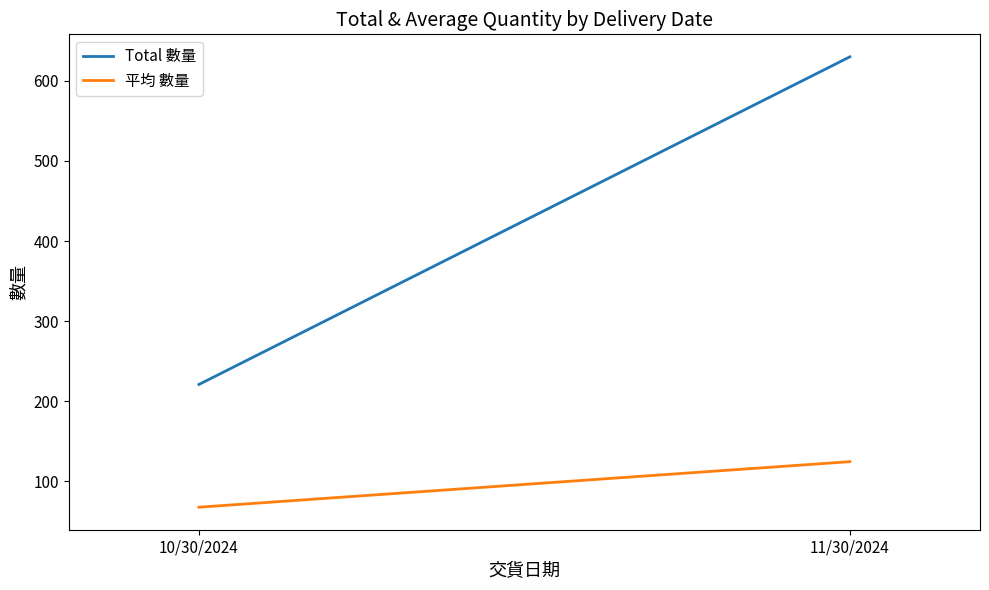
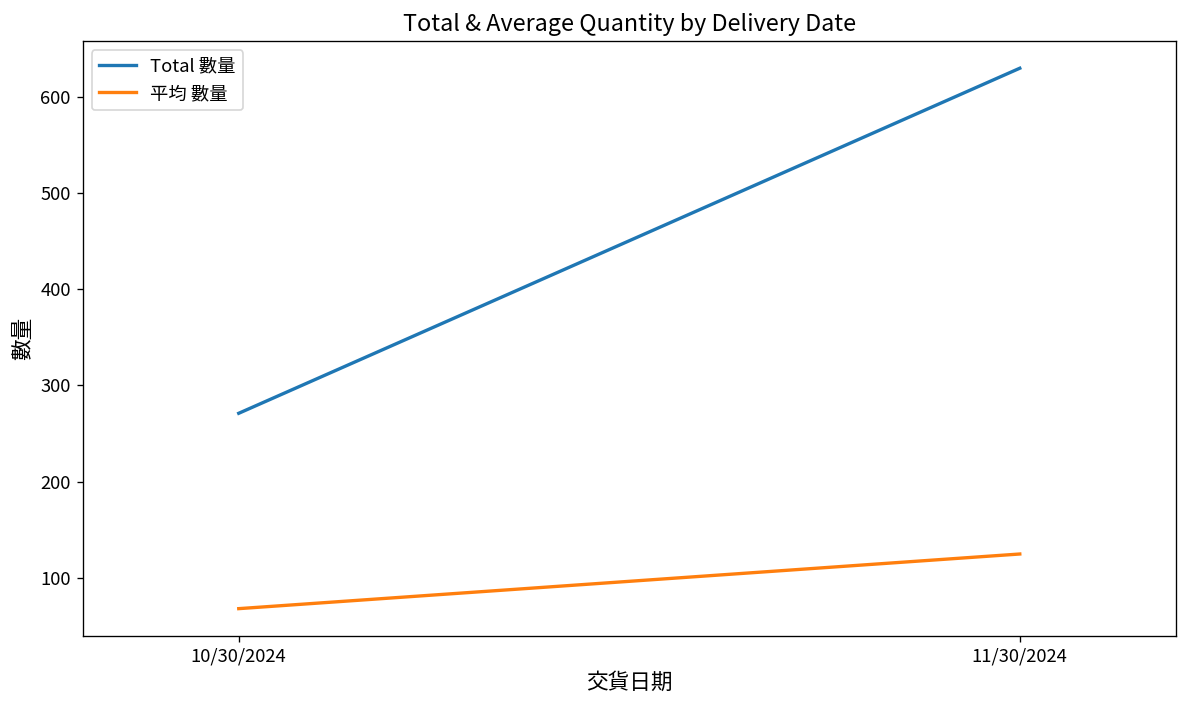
  {
    "Total 數量": {
-     "10/30/2024": 220,
+     "10/30/2024": 270,
      "11/30/2024": 630
    },
    "平均 數量": {
      "10/30/2024": 70,
      "11/30/2024": 120
    }
  }
